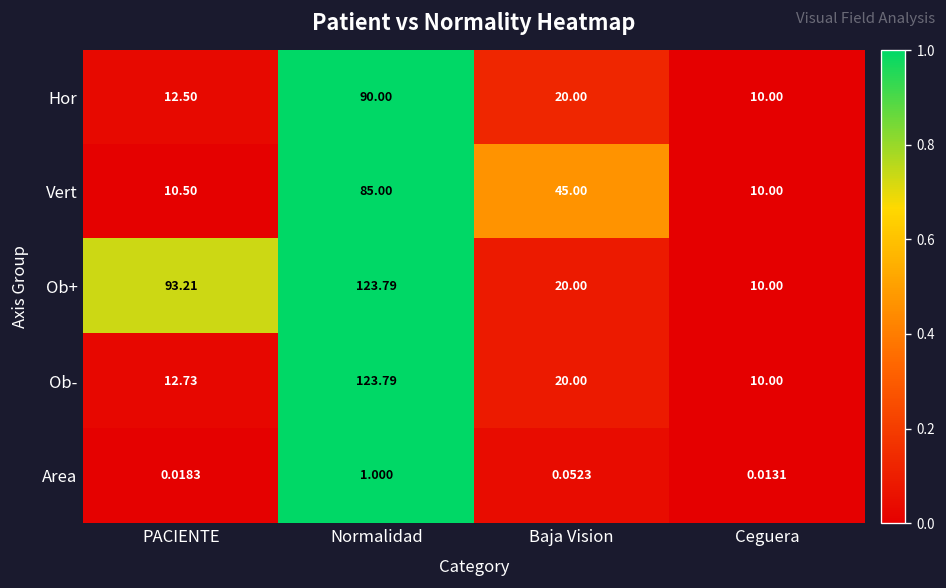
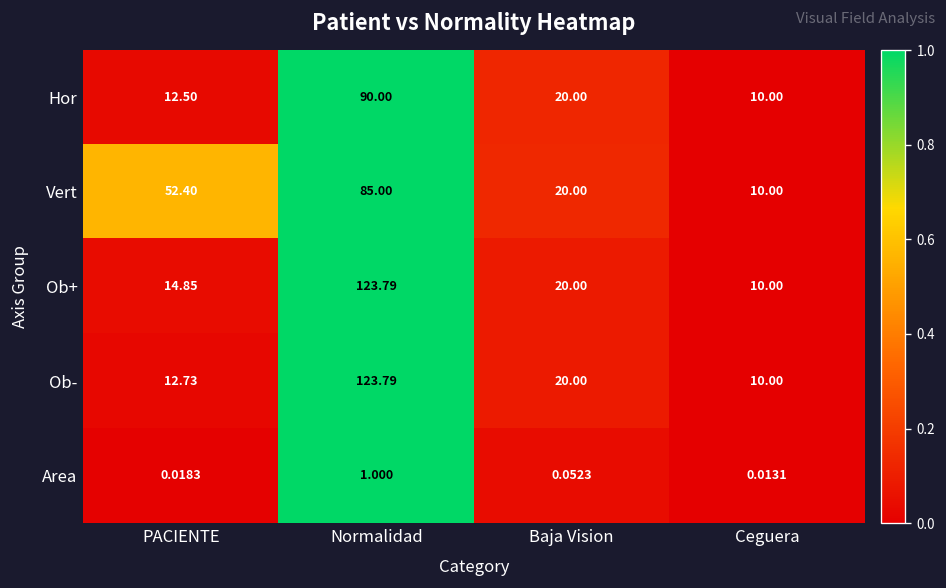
  {
    "Hor": {
      "PACIENTE": 12.50,
      "Normalidad": 90.00,
      "Baja Vision": 20.00,
      "Ceguera": 10.00
    },
    "Vert": {
-     "PACIENTE": 10.50,
+     "PACIENTE": 52.40,
      "Normalidad": 85.00,
-     "Baja Vision": 45.00,
+     "Baja Vision": 20.00,
      "Ceguera": 10.00
    },
    "Ob+": {
-     "PACIENTE": 93.21,
+     "PACIENTE": 14.85,
      "Normalidad": 123.79,
      "Baja Vision": 20.00,
      "Ceguera": 10.00
    },
    "Ob-": {
      "PACIENTE": 12.73,
      "Normalidad": 123.79,
      "Baja Vision": 20.00,
      "Ceguera": 10.00
    },
    "Area": {
      "PACIENTE": 0.0183,
      "Normalidad": 1.000,
      "Baja Vision": 0.0523,
      "Ceguera": 0.0131
    }
  }
